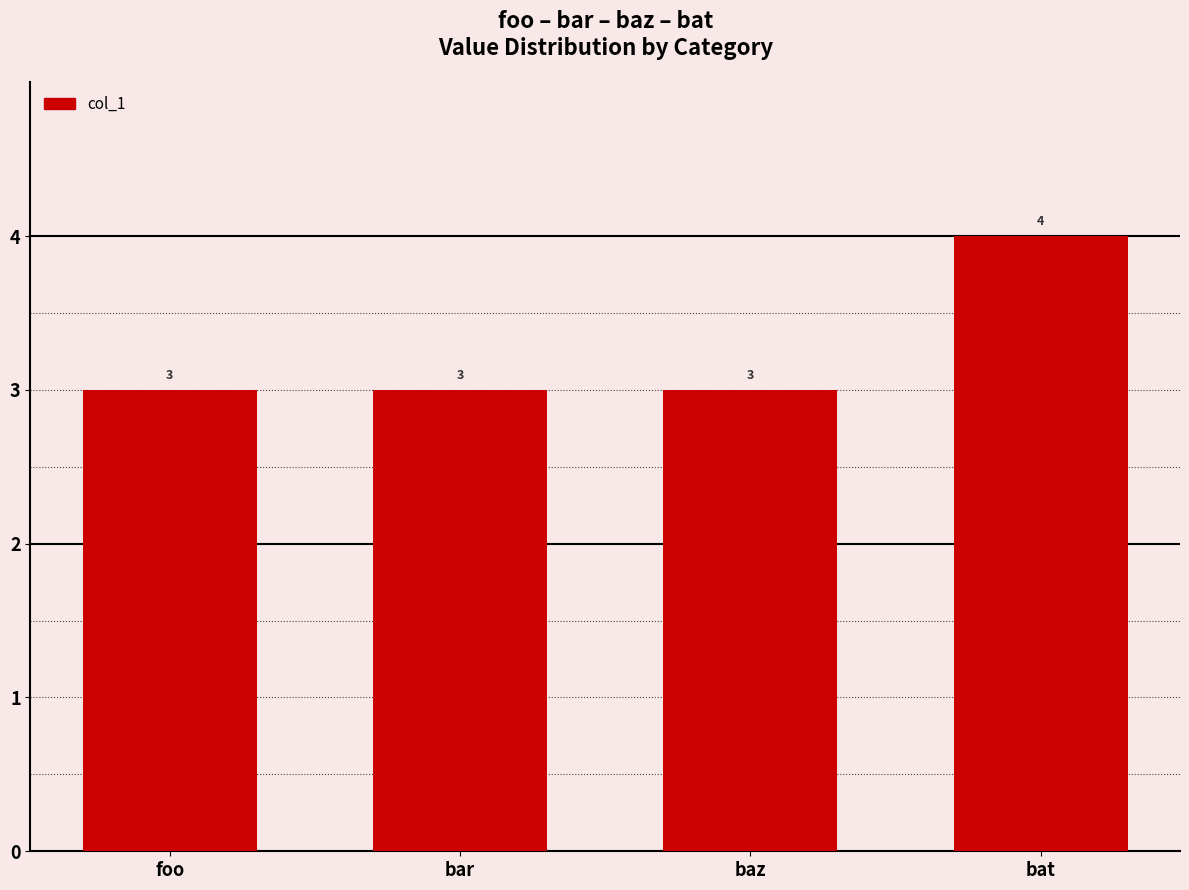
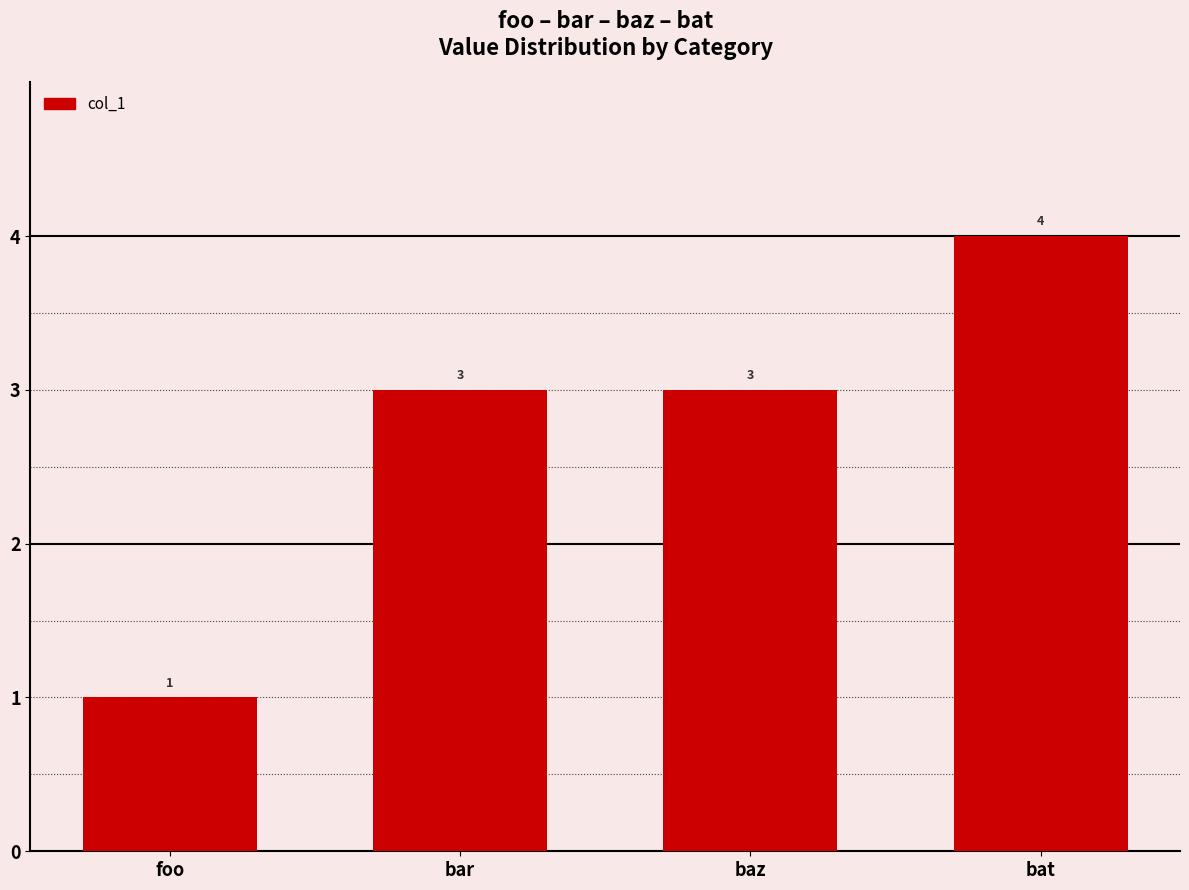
  {
-   "foo": 3,
+   "foo": 1,
    "bar": 3,
    "baz": 3,
    "bat": 4
  }
